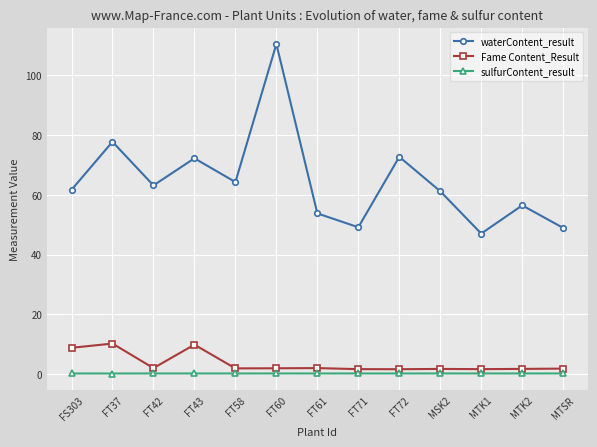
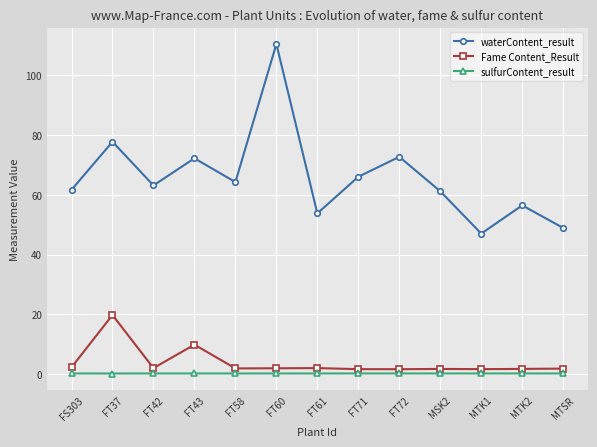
  {
    "waterContent_result": {
      "FS303": 62,
      "FT37": 78,
      "FT42": 63,
      "FT43": 72,
      "FT58": 64,
      "FT60": 110,
      "FT61": 54,
-     "FT71": 49,
+     "FT71": 66,
      "FT72": 73,
      "MSK2": 61,
      "MTK1": 47,
      "MTK2": 56,
      "MTSR": 49
    },
    "Fame Content_Result": {
-     "FS303": 9,
-     "FT37": 10,
+     "FS303": 2,
+     "FT37": 20,
      "FT42": 2,
      "FT43": 10,
      "FT58": 2,
      "FT60": 2,
      "FT61": 2,
      "FT71": 2,
      "FT72": 2,
      "MSK2": 2,
      "MTK1": 2,
      "MTK2": 2,
      "MTSR": 2
    },
    "sulfurContent_result": {
      "FS303": 0,
      "FT37": 0,
      "FT42": 0,
      "FT43": 0,
      "FT58": 0,
      "FT60": 0,
      "FT61": 0,
      "FT71": 0,
      "FT72": 0,
      "MSK2": 0,
      "MTK1": 0,
      "MTK2": 0,
      "MTSR": 0
    }
  }
